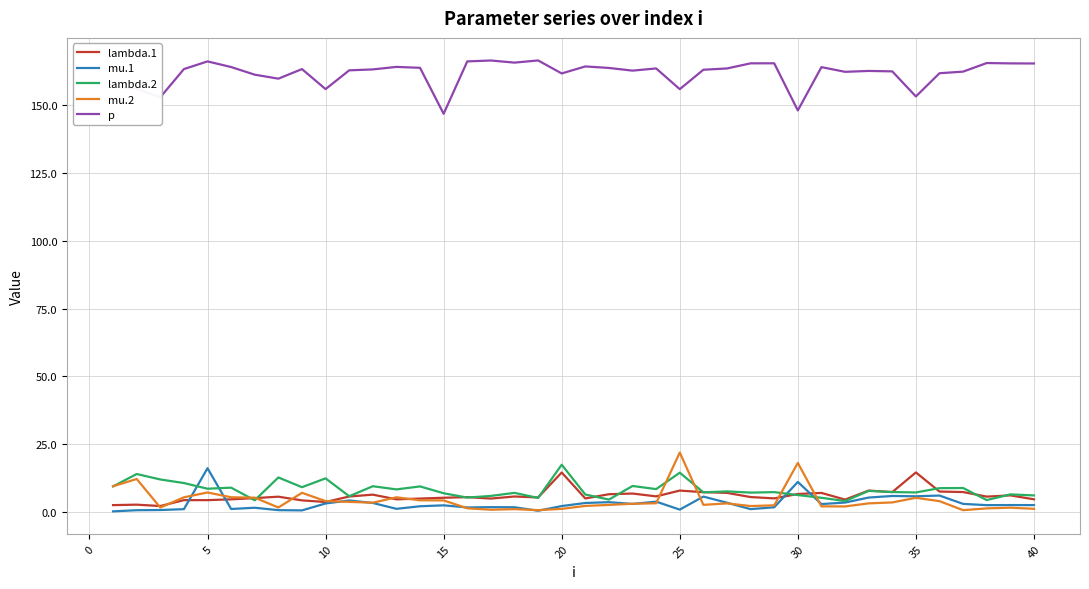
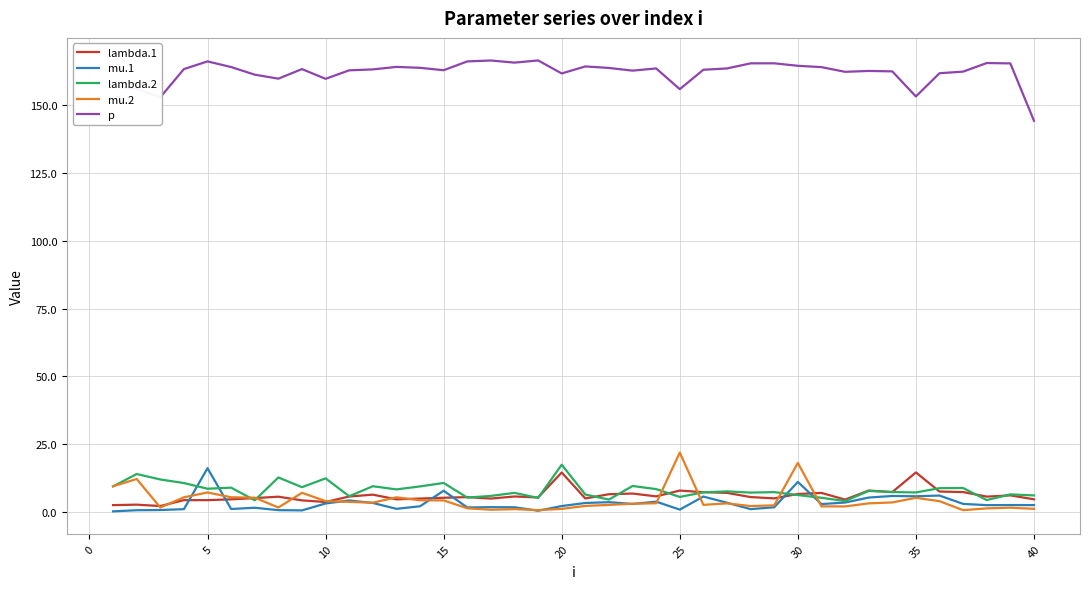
  {
    "lambda.1": {
      "5": 4,
      "15": 5,
      "20": 14,
      "25": 8,
      "35": 15,
      "40": 5
    },
    "mu.1": {
      "5": 16,
-     "15": 2,
+     "15": 8,
      "20": 2,
      "25": 1,
      "30": 11,
      "40": 2
    },
    "lambda.2": {
      "5": 8,
      "10": 12,
-     "15": 7,
+     "15": 11,
      "20": 17,
-     "25": 14,
+     "25": 5,
      "35": 7,
      "40": 6
    },
    "mu.2": {
      "5": 7,
      "15": 4,
      "20": 1,
      "25": 22,
      "30": 18,
      "40": 1
    },
    "p": {
      "5": 166,
-     "10": 156,
-     "15": 147,
+     "10": 160,
+     "15": 163,
      "20": 162,
      "25": 156,
-     "30": 148,
+     "30": 165,
      "35": 153,
-     "40": 166
+     "40": 144
    }
  }
